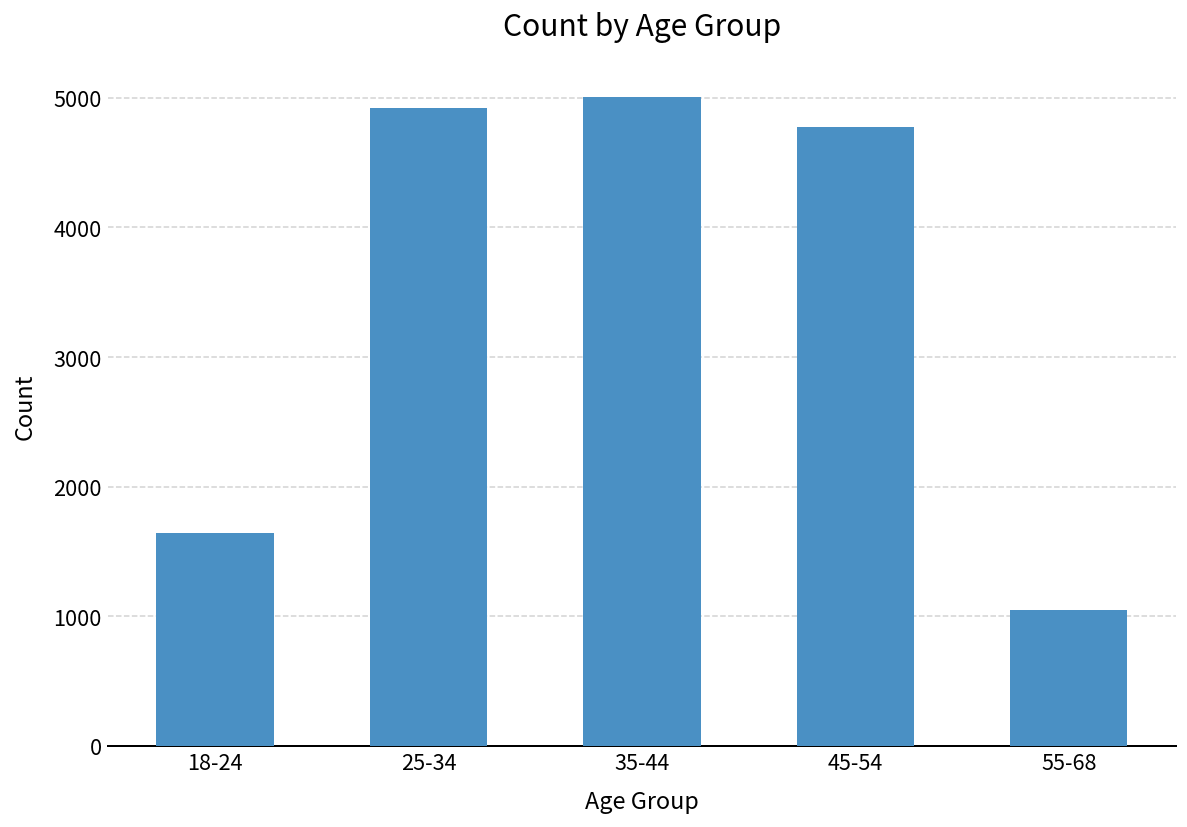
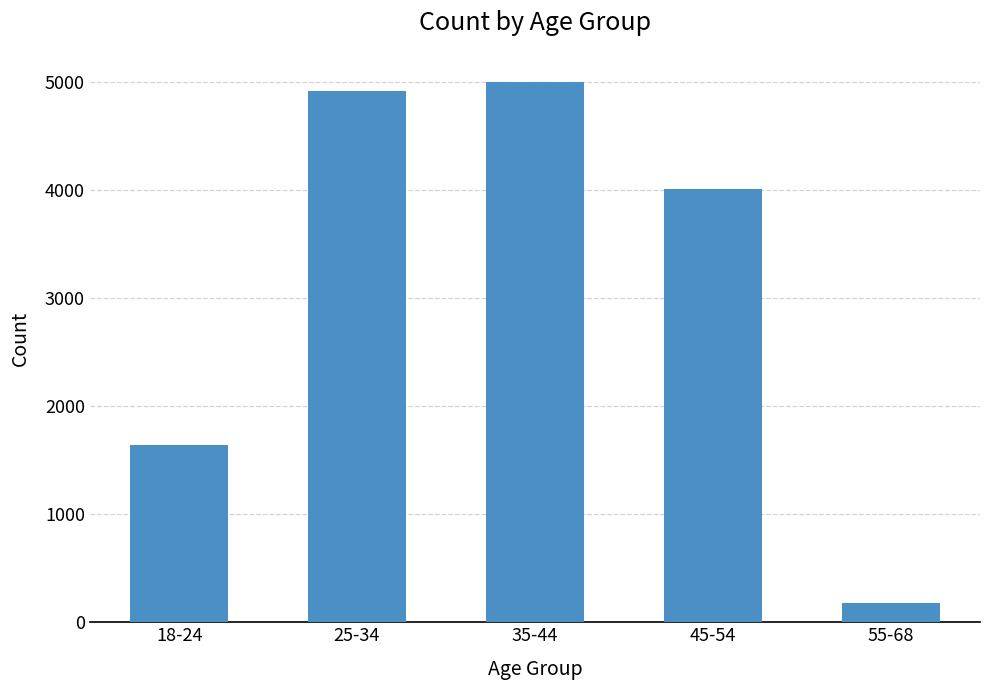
  {
    "18-24": 1640,
    "25-34": 4920,
    "35-44": 5000,
-   "45-54": 4770,
-   "55-68": 1050
+   "45-54": 4010,
+   "55-68": 180
  }
